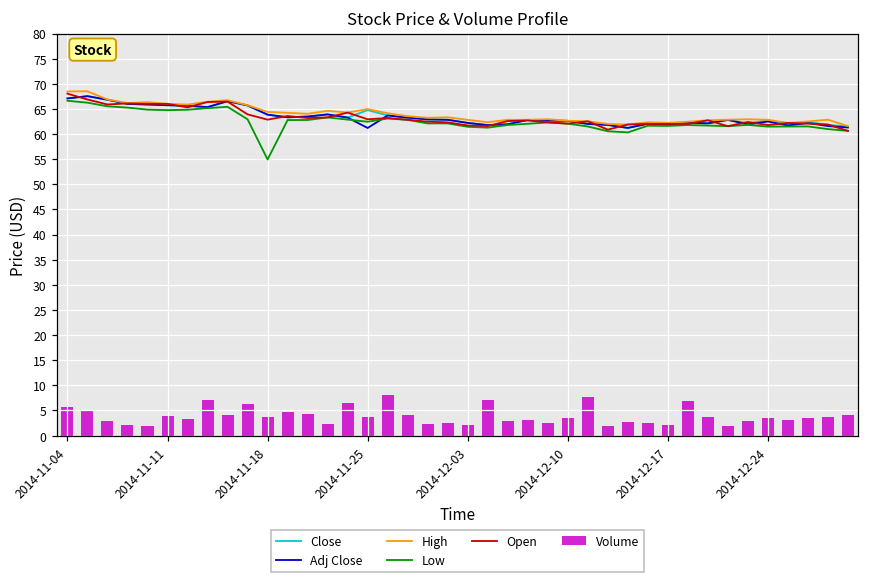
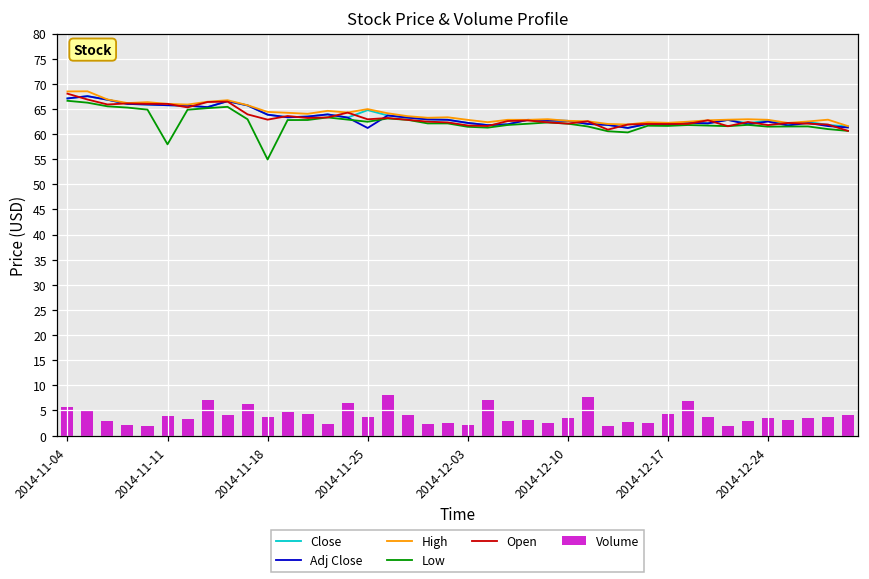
  {
    "Volume": {
      "2014-11-04": 6,
      "2014-11-11": 4,
      "2014-11-18": 4,
      "2014-11-25": 4,
      "2014-12-03": 2,
      "2014-12-10": 4,
-     "2014-12-17": 2,
+     "2014-12-17": 4,
      "2014-12-24": 3
    },
    "Adj Close": {
      "2014-11-25": 61
    },
    "High": {
      "2014-12-03": 63
    },
    "Low": {
-     "2014-11-11": 65,
+     "2014-11-11": 58,
      "2014-11-18": 55
    },
    "Open": {
      "2014-11-18": 63
    }
  }
